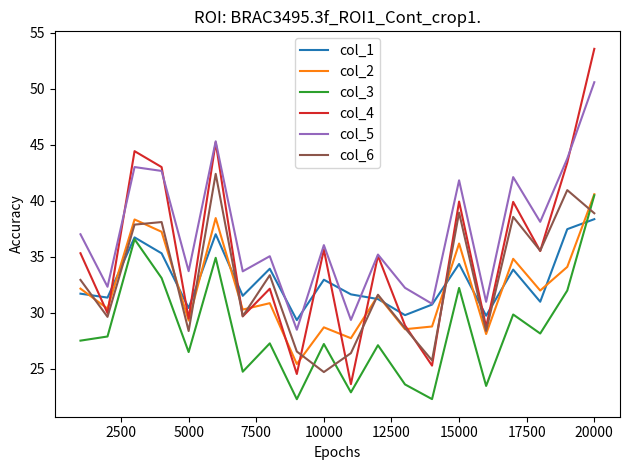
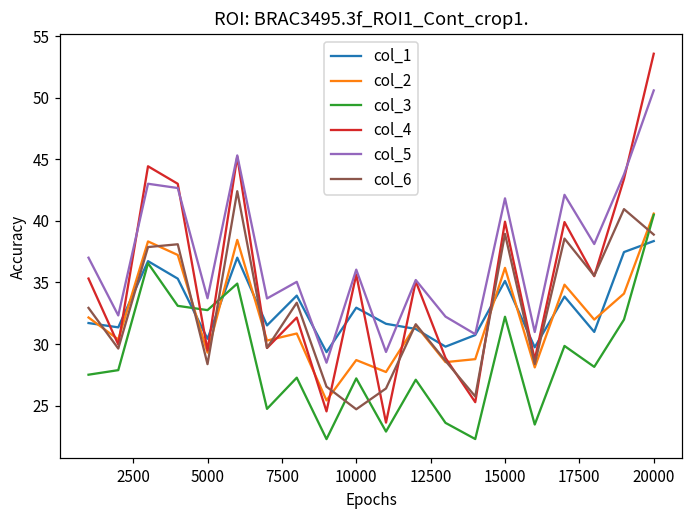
  {
    "col_1": {
      "5000": 30.4,
      "10000": 32.9,
-     "15000": 34.4,
+     "15000": 35.1,
      "20000": 38.4
    },
    "col_2": {
      "10000": 28.7,
      "15000": 36.2
    },
    "col_3": {
-     "5000": 26.5,
+     "5000": 32.8,
      "10000": 27.2,
      "15000": 32.2
    },
    "col_4": {
      "10000": 35.6,
      "15000": 39.9,
      "20000": 53.6
    },
    "col_5": {
      "5000": 33.7,
      "10000": 36.0,
      "15000": 41.8,
      "20000": 50.6
    },
    "col_6": {
      "5000": 28.4,
      "10000": 24.7,
      "15000": 38.9,
      "20000": 38.9
    }
  }
